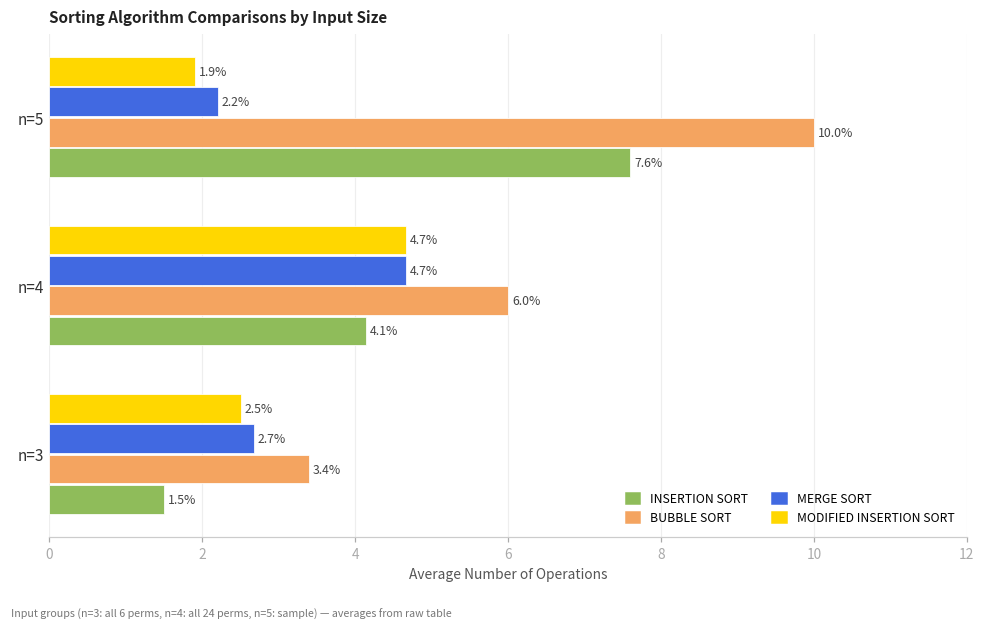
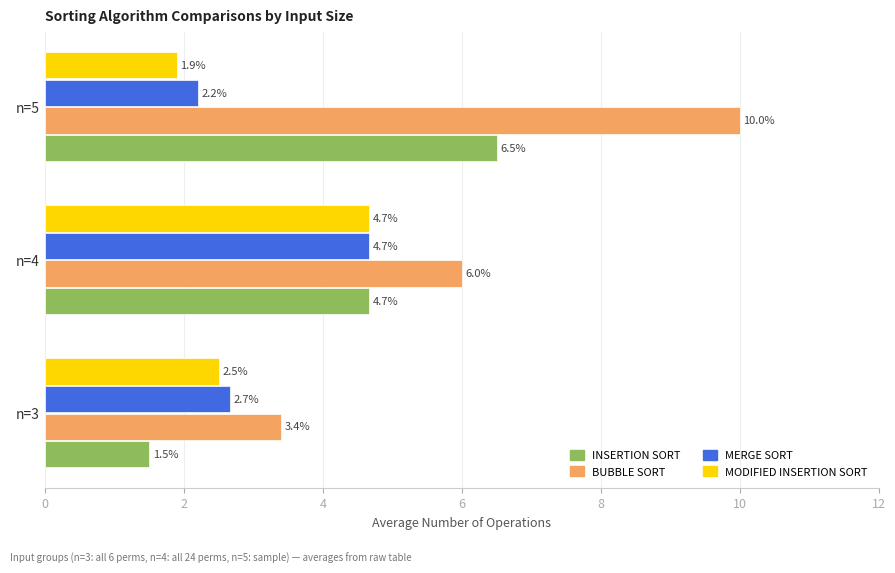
  {
    "INSERTION SORT": {
-     "n=5": "7.6%",
-     "n=4": "4.1%",
+     "n=5": "6.5%",
+     "n=4": "4.7%",
      "n=3": "1.5%"
    },
    "BUBBLE SORT": {
      "n=5": "10.0%",
      "n=4": "6.0%",
      "n=3": "3.4%"
    },
    "MERGE SORT": {
      "n=5": "2.2%",
      "n=4": "4.7%",
      "n=3": "2.7%"
    },
    "MODIFIED INSERTION SORT": {
      "n=5": "1.9%",
      "n=4": "4.7%",
      "n=3": "2.5%"
    }
  }
